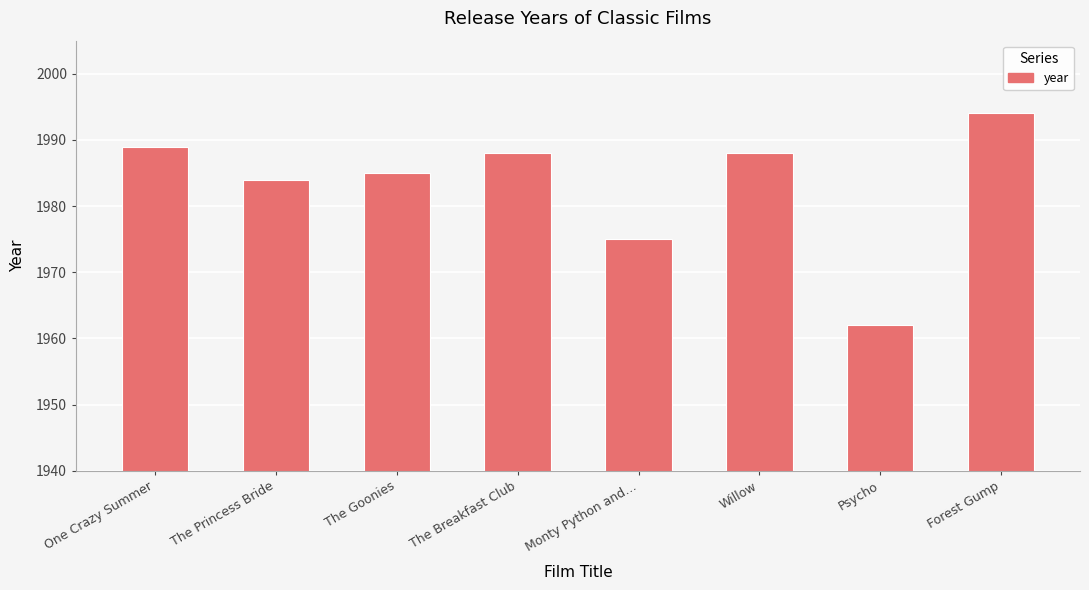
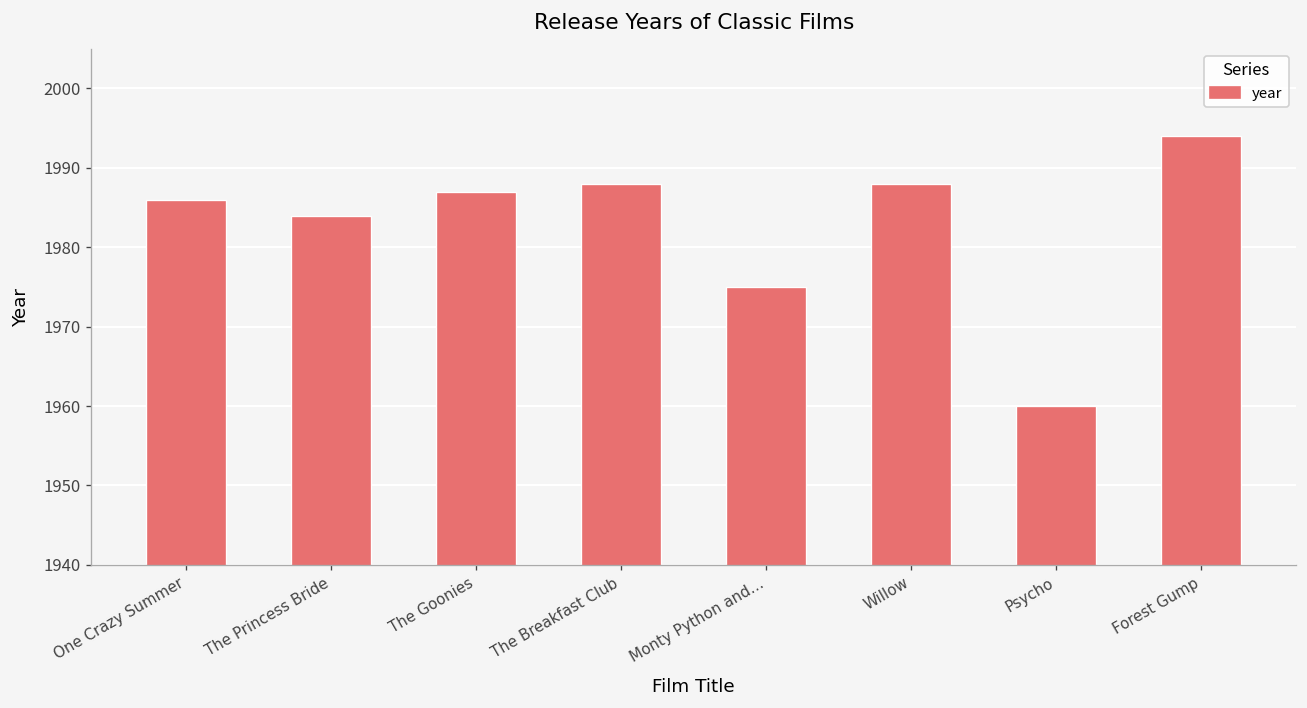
  {
-   "One Crazy Summer": 1989,
+   "One Crazy Summer": 1986,
    "The Princess Bride": 1984,
-   "The Goonies": 1985,
+   "The Goonies": 1987,
    "The Breakfast Club": 1988,
    "Monty Python and…": 1975,
    "Willow": 1988,
-   "Psycho": 1962,
+   "Psycho": 1960,
    "Forest Gump": 1994
  }
